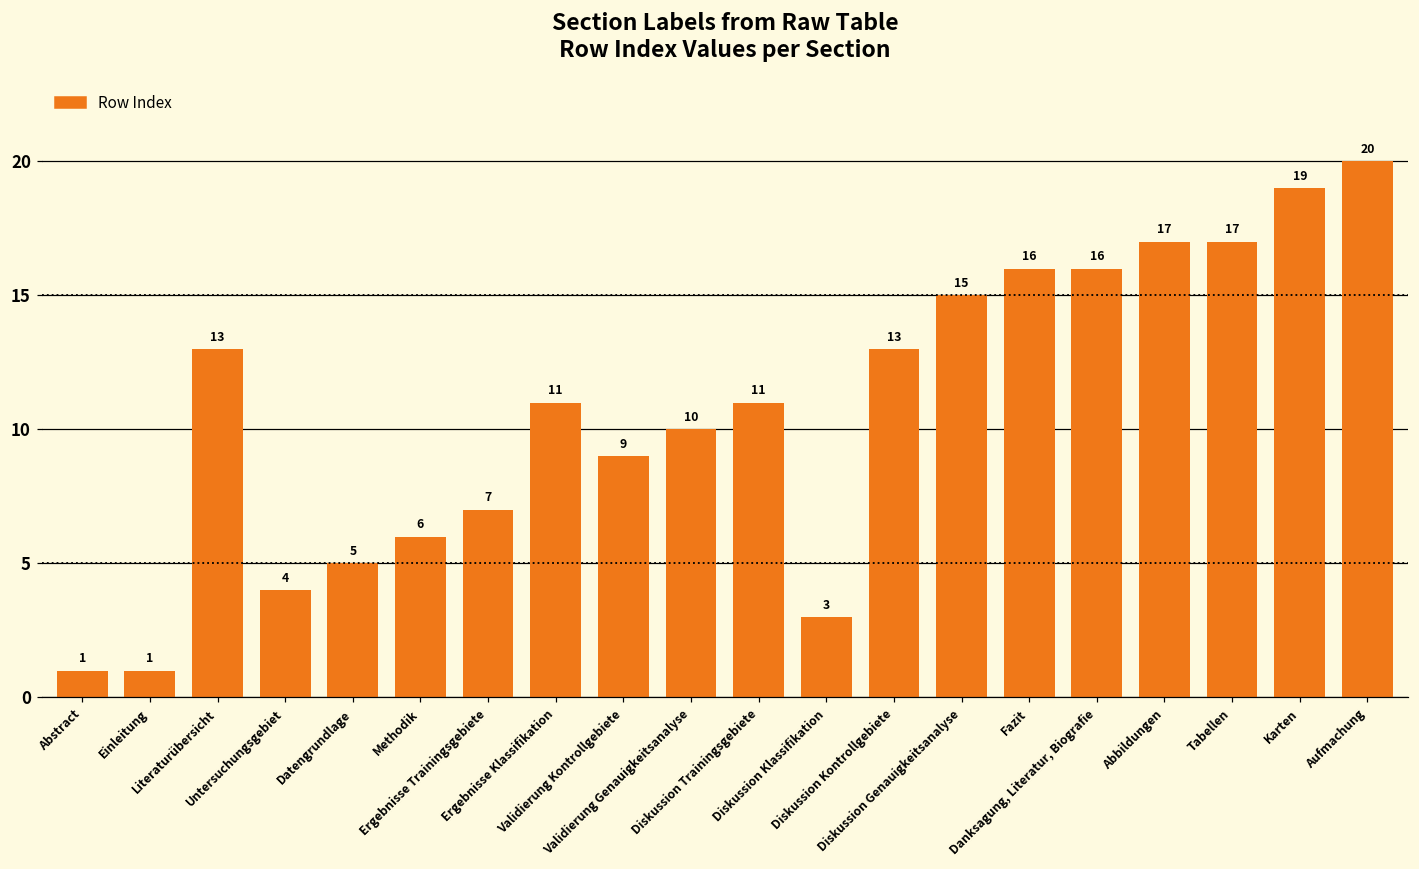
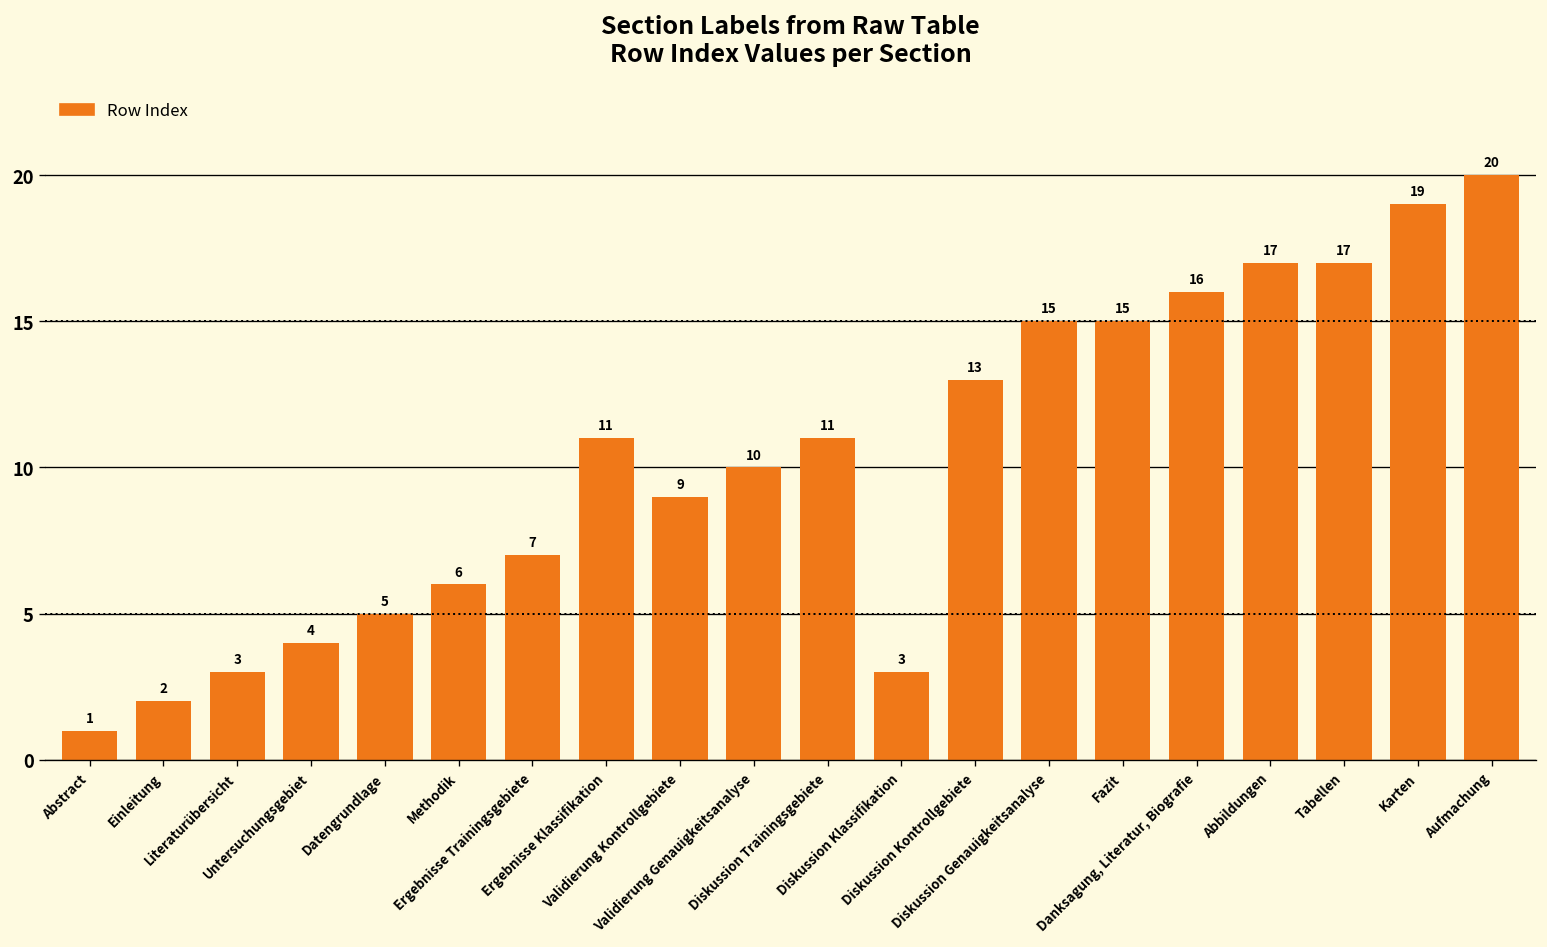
  {
    "Abstract": 1,
-   "Einleitung": 1,
-   "Literaturübersicht": 13,
+   "Einleitung": 2,
+   "Literaturübersicht": 3,
    "Untersuchungsgebiet": 4,
    "Datengrundlage": 5,
    "Methodik": 6,
    "Ergebnisse Trainingsgebiete": 7,
    "Ergebnisse Klassifikation": 11,
    "Validierung Kontrollgebiete": 9,
    "Validierung Genauigkeitsanalyse": 10,
    "Diskussion Trainingsgebiete": 11,
    "Diskussion Klassifikation": 3,
    "Diskussion Kontrollgebiete": 13,
    "Diskussion Genauigkeitsanalyse": 15,
-   "Fazit": 16,
+   "Fazit": 15,
    "Danksagung, Literatur, Biografie": 16,
    "Abbildungen": 17,
    "Tabellen": 17,
    "Karten": 19,
    "Aufmachung": 20
  }
